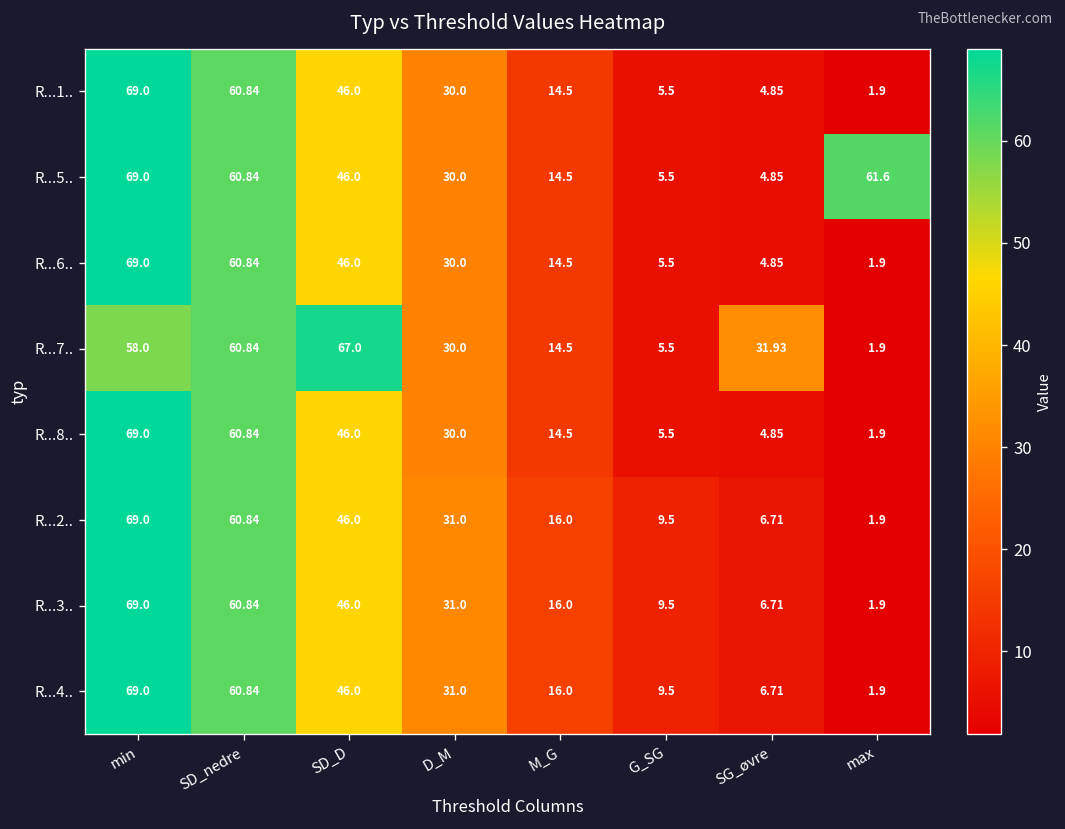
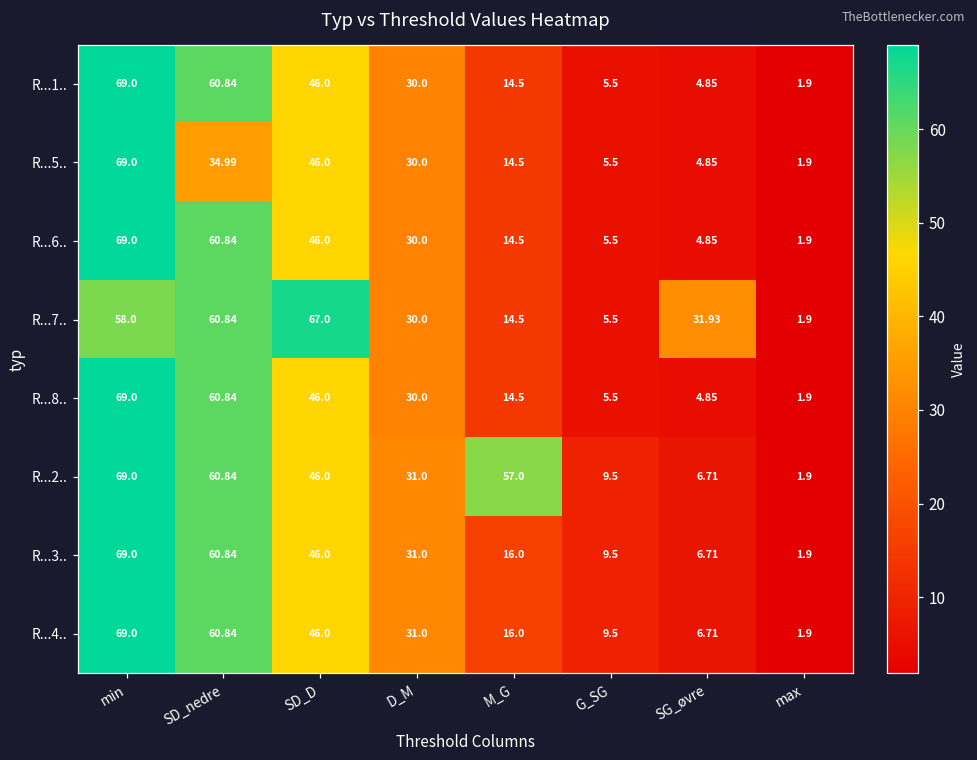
  {
    "R...1..": {
      "min": 69.0,
      "SD_nedre": 60.84,
      "SD_D": 46.0,
      "D_M": 30.0,
      "M_G": 14.5,
      "G_SG": 5.5,
      "SG_øvre": 4.85,
      "max": 1.9
    },
    "R...5..": {
      "min": 69.0,
-     "SD_nedre": 60.84,
+     "SD_nedre": 34.99,
      "SD_D": 46.0,
      "D_M": 30.0,
      "M_G": 14.5,
      "G_SG": 5.5,
      "SG_øvre": 4.85,
-     "max": 61.6
+     "max": 1.9
    },
    "R...6..": {
      "min": 69.0,
      "SD_nedre": 60.84,
      "SD_D": 46.0,
      "D_M": 30.0,
      "M_G": 14.5,
      "G_SG": 5.5,
      "SG_øvre": 4.85,
      "max": 1.9
    },
    "R...7..": {
      "min": 58.0,
      "SD_nedre": 60.84,
      "SD_D": 67.0,
      "D_M": 30.0,
      "M_G": 14.5,
      "G_SG": 5.5,
      "SG_øvre": 31.93,
      "max": 1.9
    },
    "R...8..": {
      "min": 69.0,
      "SD_nedre": 60.84,
      "SD_D": 46.0,
      "D_M": 30.0,
      "M_G": 14.5,
      "G_SG": 5.5,
      "SG_øvre": 4.85,
      "max": 1.9
    },
    "R...2..": {
      "min": 69.0,
      "SD_nedre": 60.84,
      "SD_D": 46.0,
      "D_M": 31.0,
-     "M_G": 16.0,
+     "M_G": 57.0,
      "G_SG": 9.5,
      "SG_øvre": 6.71,
      "max": 1.9
    },
    "R...3..": {
      "min": 69.0,
      "SD_nedre": 60.84,
      "SD_D": 46.0,
      "D_M": 31.0,
      "M_G": 16.0,
      "G_SG": 9.5,
      "SG_øvre": 6.71,
      "max": 1.9
    },
    "R...4..": {
      "min": 69.0,
      "SD_nedre": 60.84,
      "SD_D": 46.0,
      "D_M": 31.0,
      "M_G": 16.0,
      "G_SG": 9.5,
      "SG_øvre": 6.71,
      "max": 1.9
    }
  }
